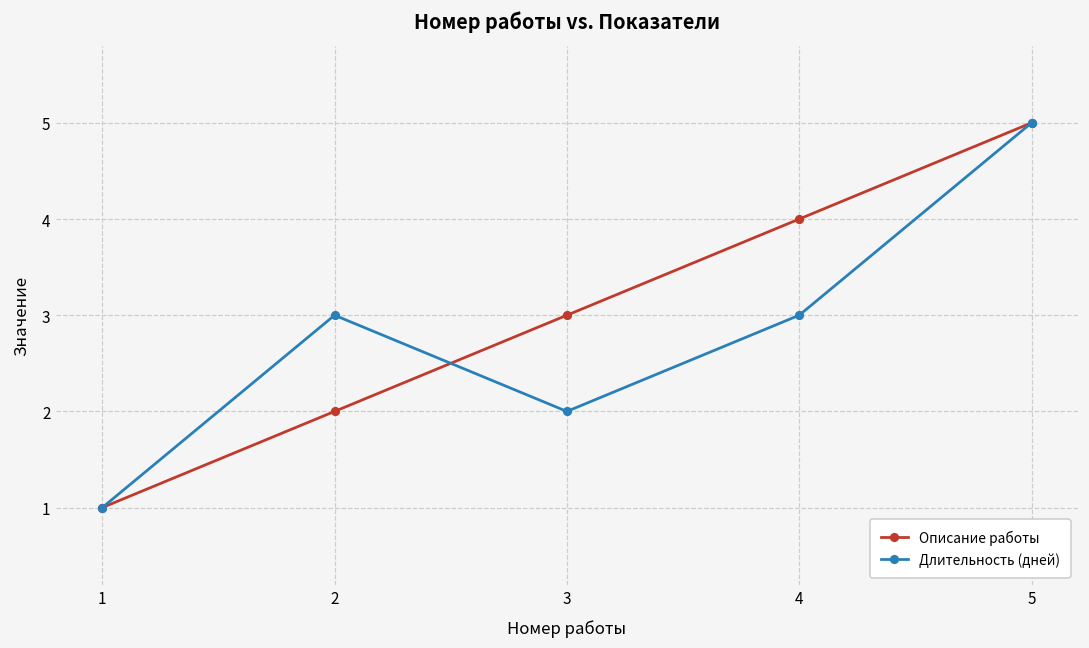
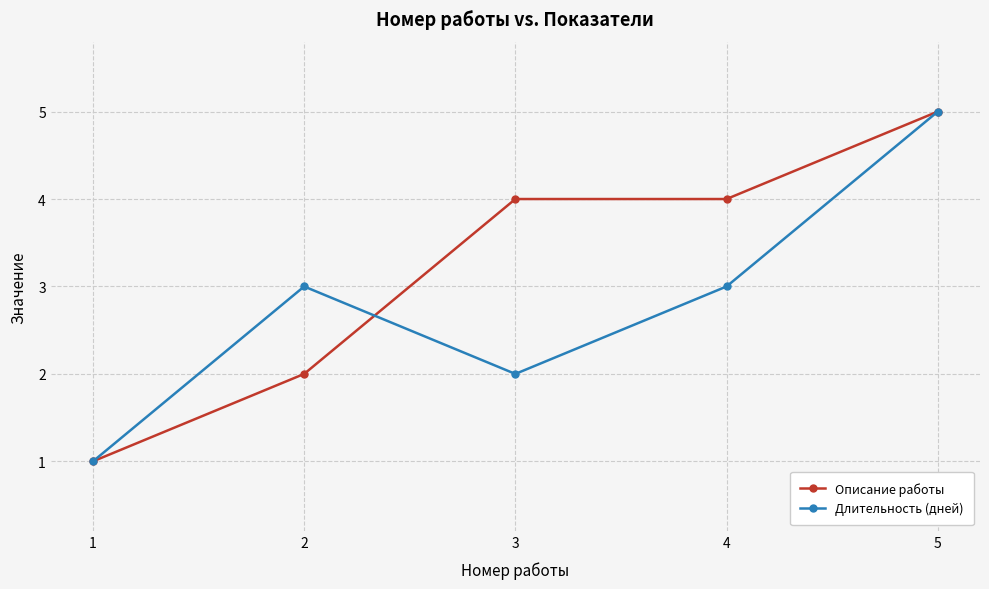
  {
    "Описание работы": {
      "2": 2,
-     "3": 3,
+     "3": 4,
      "4": 4
    },
    "Длительность (дней)": {
      "2": 3,
      "3": 2,
      "4": 3
    }
  }
